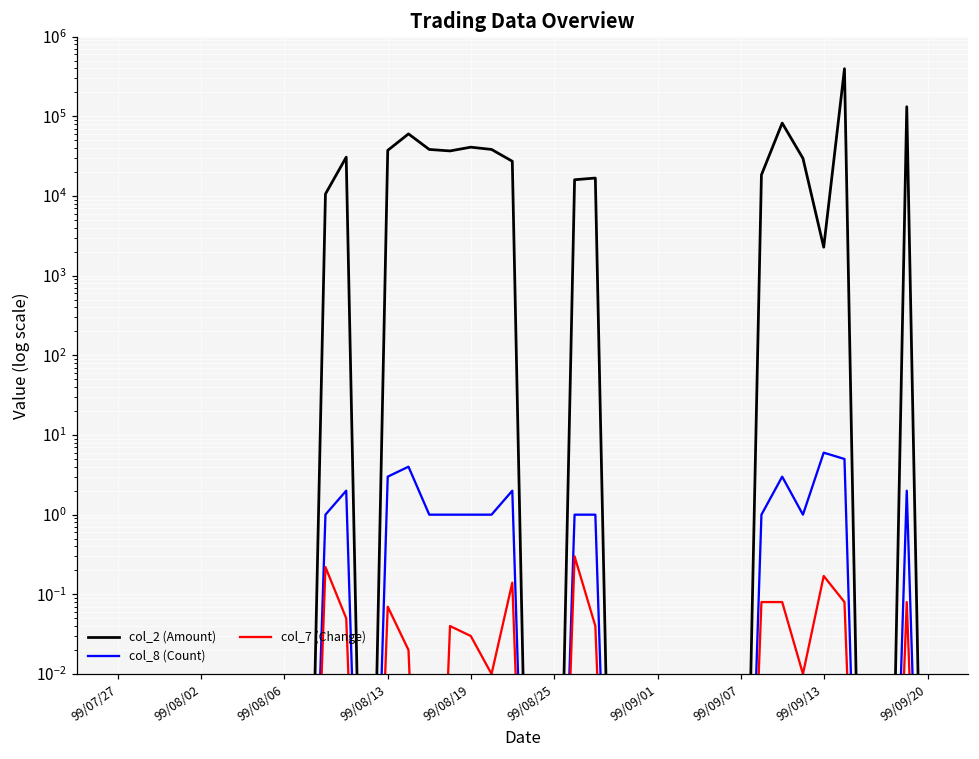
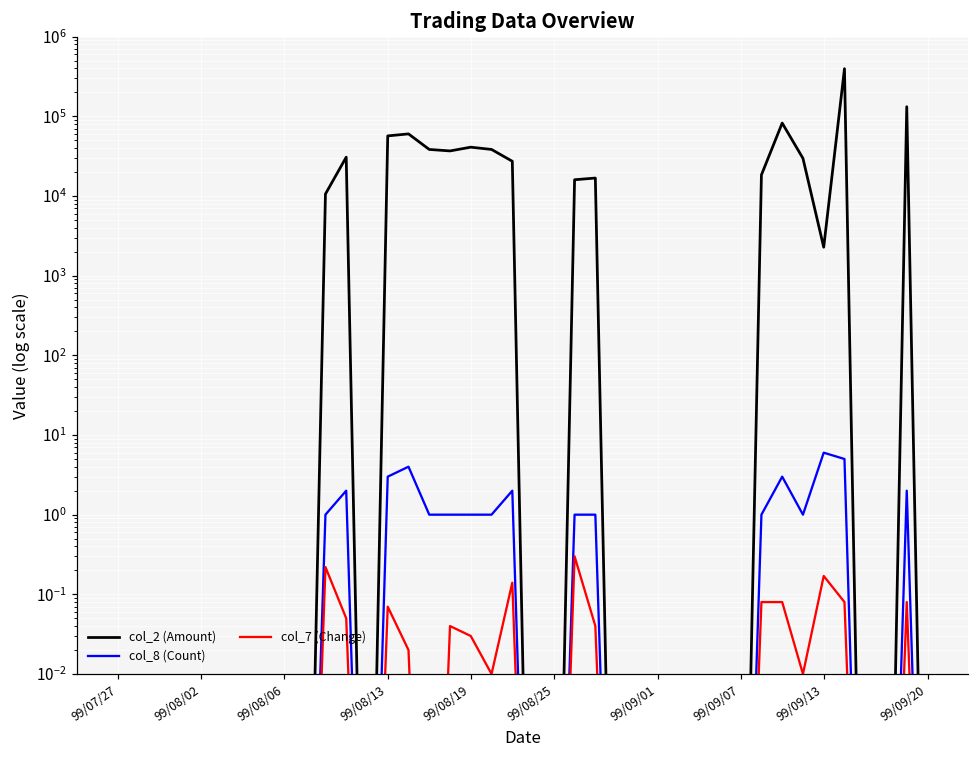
  {
    "col_2 (Amount)": {
-     "99/08/13": 40000,
+     "99/08/13": 60000,
      "99/08/19": 40000,
      "99/09/13": 2300
    },
    "col_8 (Count)": {
      "99/08/13": 3,
      "99/08/19": 1,
      "99/09/13": 6
    },
    "col_7 (Change)": {
      "99/08/13": 0.07,
      "99/08/19": 0.030,
      "99/09/13": 0.17
    }
  }
